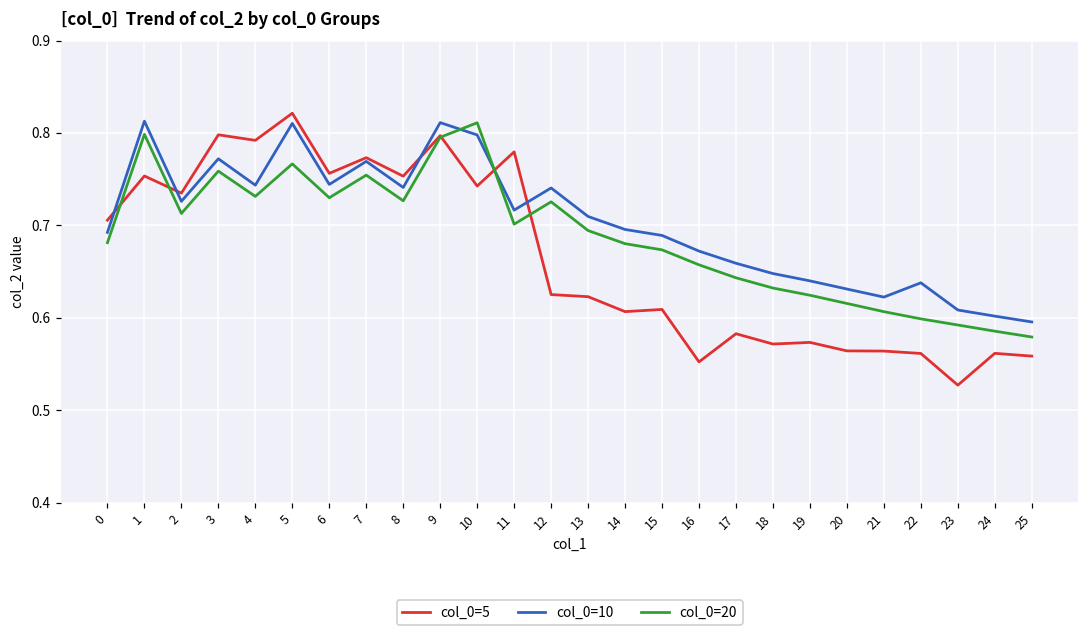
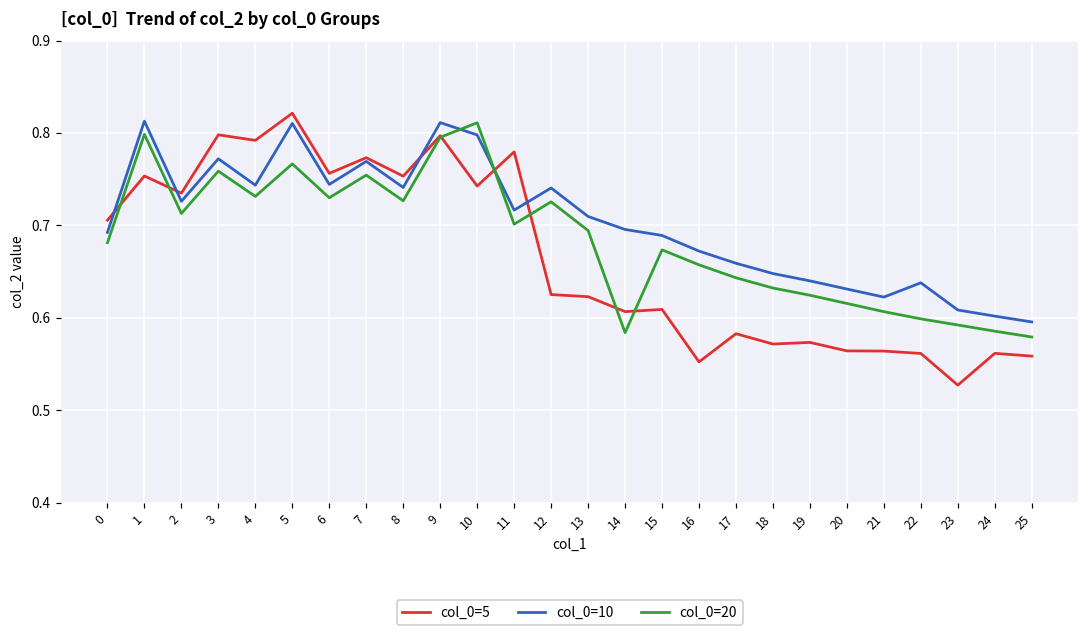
  {
    "col_0=5": {
      "0": 0.71,
      "1": 0.75,
      "2": 0.73,
      "3": 0.80,
      "4": 0.79,
      "5": 0.82,
      "6": 0.76,
      "7": 0.77,
      "8": 0.75,
      "10": 0.74,
      "11": 0.78,
      "12": 0.63,
      "13": 0.62,
      "14": 0.61,
      "15": 0.61,
      "16": 0.55,
      "17": 0.58,
      "18": 0.57,
      "19": 0.57,
      "20": 0.56,
      "21": 0.56,
      "22": 0.56,
      "23": 0.53,
      "24": 0.56,
      "25": 0.56
    },
    "col_0=10": {
      "0": 0.69,
      "1": 0.81,
      "2": 0.73,
      "3": 0.77,
      "4": 0.74,
      "5": 0.81,
      "6": 0.74,
      "7": 0.77,
      "8": 0.74,
      "9": 0.81,
      "10": 0.80,
      "11": 0.72,
      "12": 0.74,
      "13": 0.71,
      "14": 0.70,
      "15": 0.69,
      "16": 0.67,
      "17": 0.66,
      "18": 0.65,
      "19": 0.64,
      "20": 0.63,
      "21": 0.62,
      "22": 0.64,
      "23": 0.61,
      "24": 0.60,
      "25": 0.60
    },
    "col_0=20": {
      "0": 0.68,
      "1": 0.80,
      "2": 0.71,
      "3": 0.76,
      "4": 0.73,
      "5": 0.77,
      "6": 0.73,
      "7": 0.75,
      "8": 0.73,
      "10": 0.81,
      "11": 0.70,
      "12": 0.73,
      "13": 0.69,
-     "14": 0.68,
+     "14": 0.58,
      "15": 0.67,
      "16": 0.66,
      "17": 0.64,
      "18": 0.63,
      "19": 0.62,
      "20": 0.62,
      "21": 0.61,
      "22": 0.60,
      "23": 0.59,
      "24": 0.59,
      "25": 0.58
    }
  }
